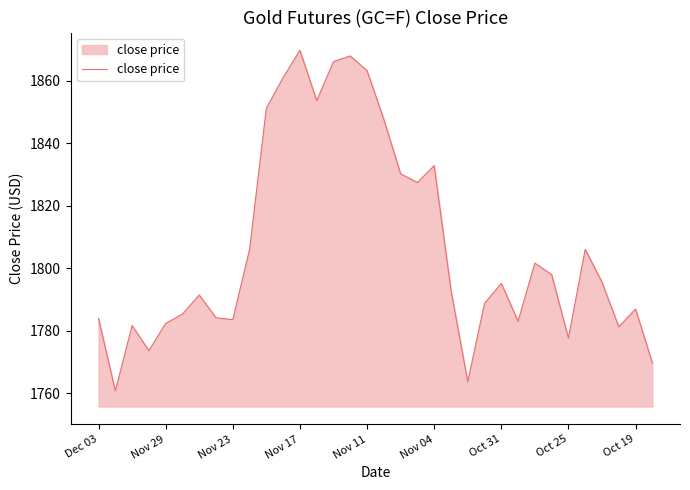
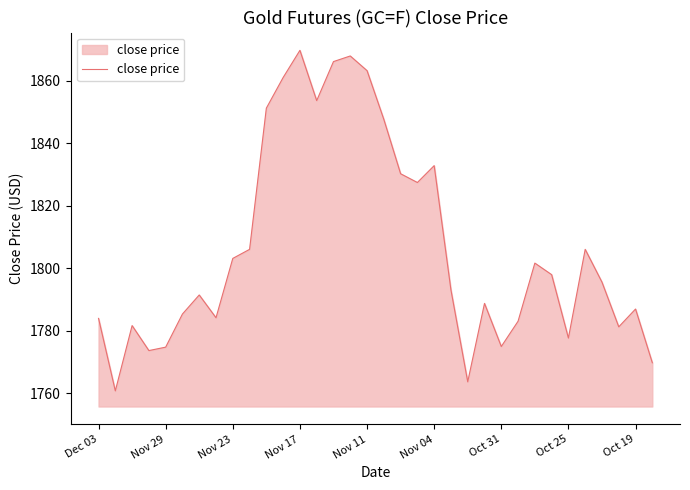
  {
    "Dec 03": 1784,
-   "Nov 29": 1782,
-   "Nov 23": 1784,
+   "Nov 29": 1775,
+   "Nov 23": 1803,
    "Nov 17": 1870,
    "Nov 11": 1863,
    "Nov 04": 1833,
-   "Oct 31": 1795,
+   "Oct 31": 1775,
    "Oct 25": 1778,
    "Oct 19": 1787
  }
